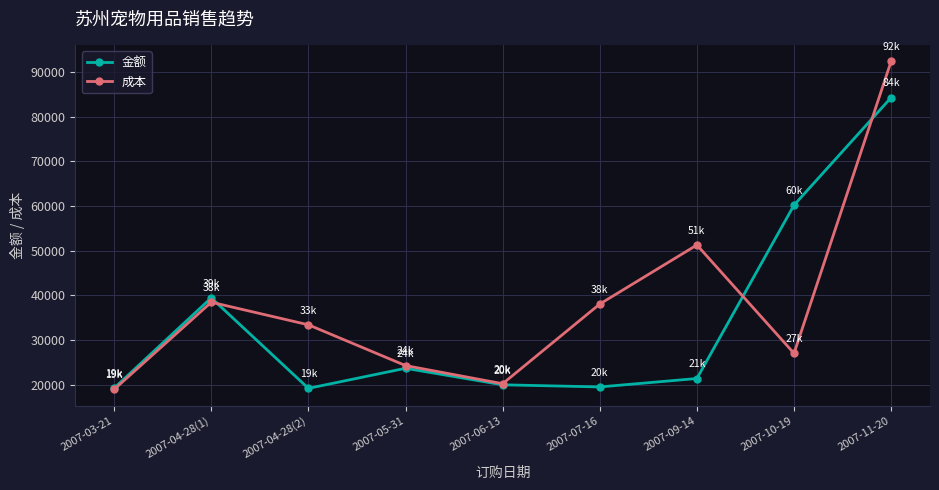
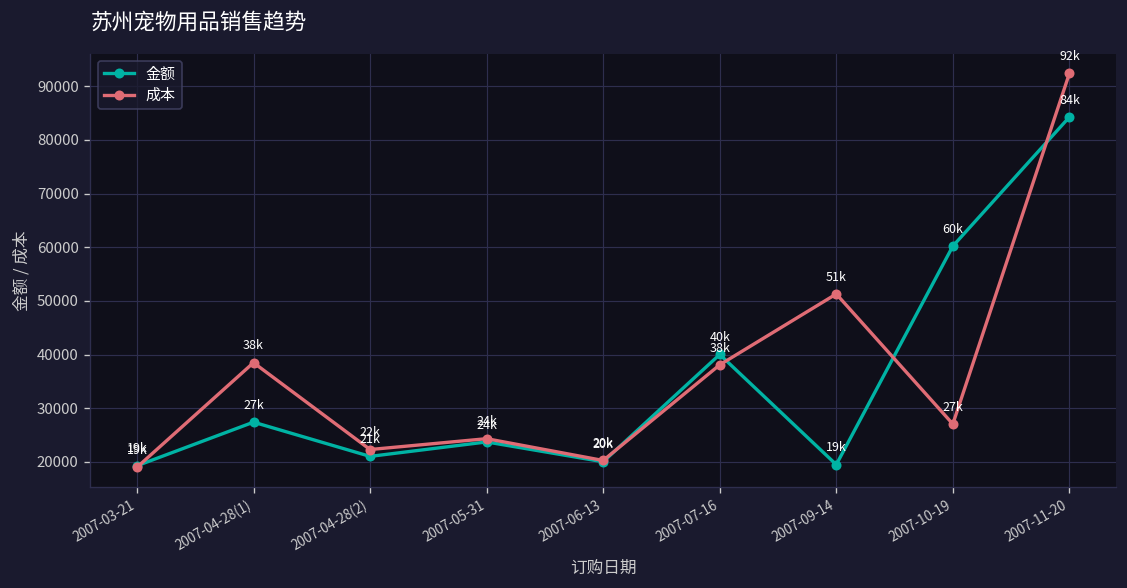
  {
    "金额": {
-     "2007-04-28(1)": "39k",
-     "2007-04-28(2)": "19k",
-     "2007-07-16": "20k",
-     "2007-09-14": "21k",
+     "2007-04-28(1)": "27k",
+     "2007-04-28(2)": "21k",
+     "2007-07-16": "40k",
+     "2007-09-14": "19k",
      "2007-10-19": "60k",
      "2007-11-20": "84k"
    },
    "成本": {
      "2007-04-28(1)": "38k",
-     "2007-04-28(2)": "33k",
+     "2007-04-28(2)": "22k",
      "2007-09-14": "51k",
      "2007-10-19": "27k",
      "2007-11-20": "92k"
    }
  }
